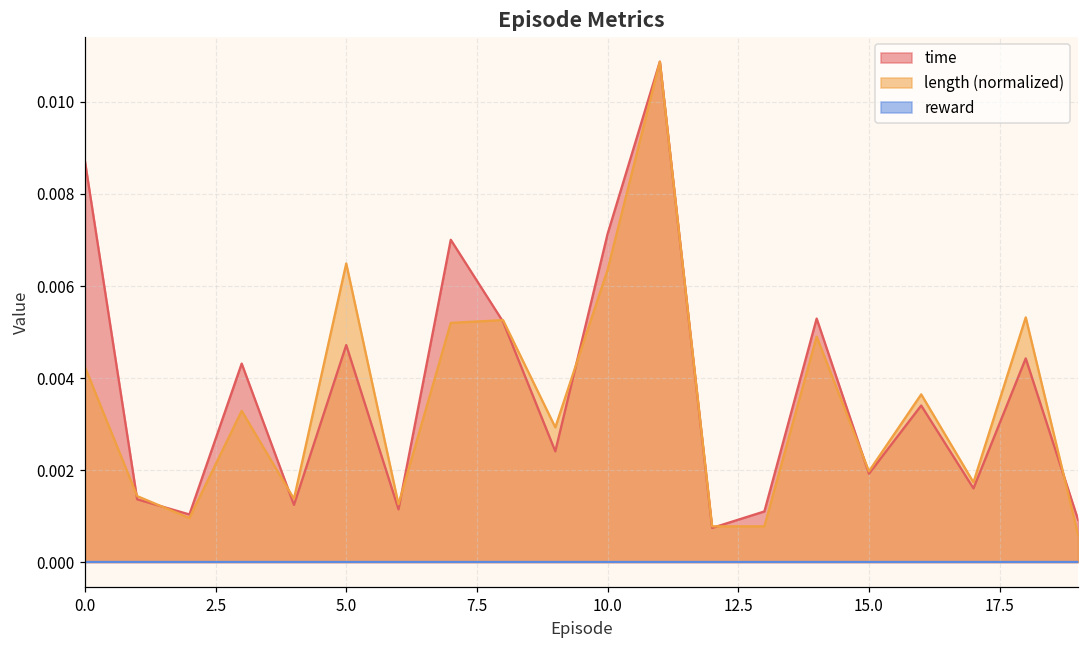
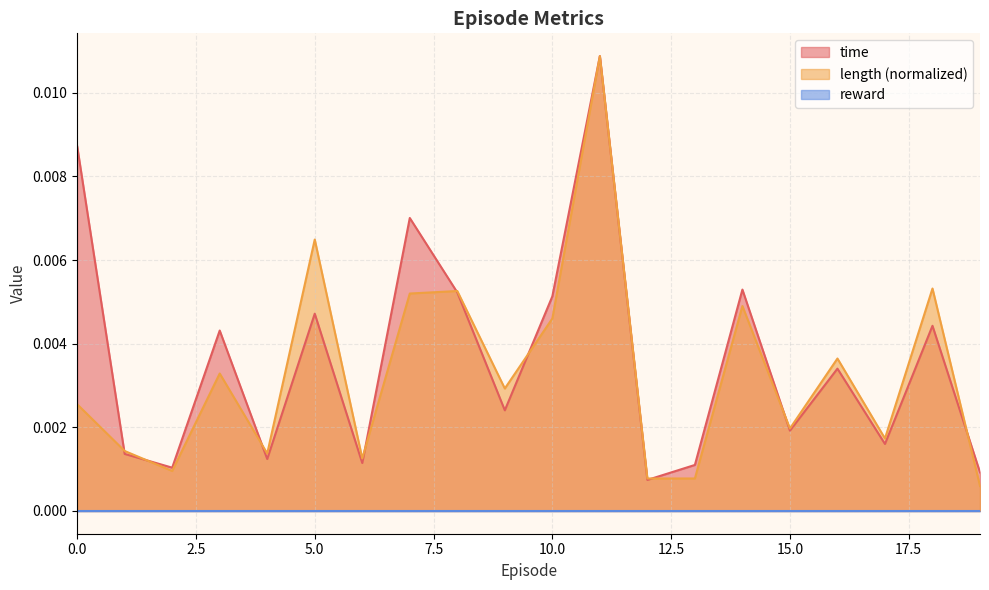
  {
    "time": {
      "0.0": 0.0087,
      "5.0": 0.0047,
-     "10.0": 0.0071
+     "10.0": 0.0051
    },
    "length (normalized)": {
-     "0.0": 0.0042,
+     "0.0": 0.0026,
      "5.0": 0.0065,
-     "10.0": 0.0064
+     "10.0": 0.0046
    },
    "reward": {
      "0.0": 0.0000,
      "5.0": 0.0000,
      "10.0": 0.0000,
      "15.0": 0.0000
    }
  }
